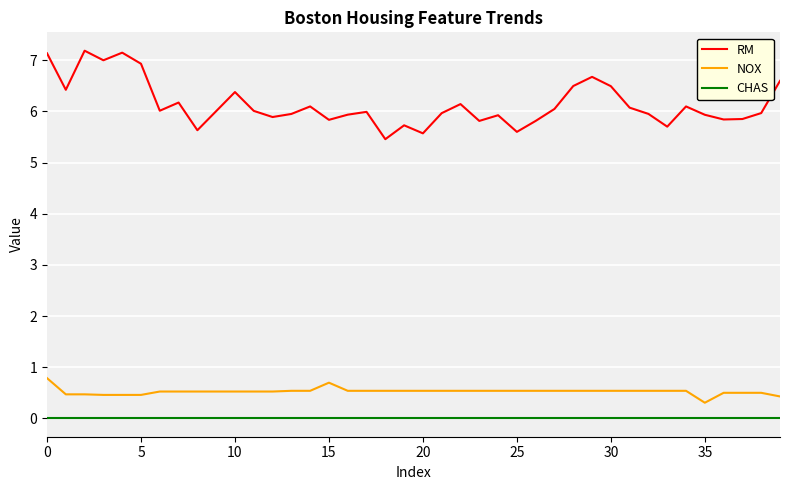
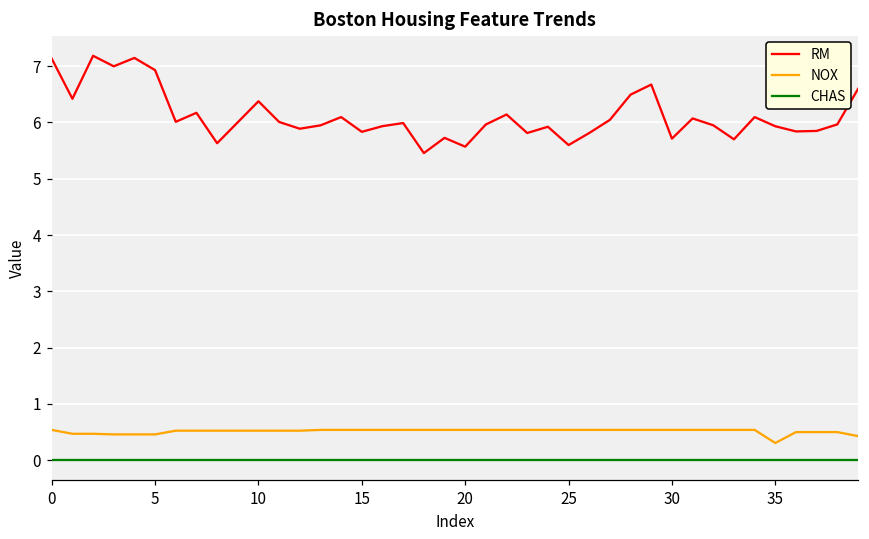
  {
    "RM": {
      "0": 7.1,
      "5": 6.9,
      "10": 6.4,
      "15": 5.8,
      "20": 5.6,
      "25": 5.6,
-     "30": 6.5,
+     "30": 5.7,
      "35": 5.9
    },
    "NOX": {
-     "0": 0.8,
+     "0": 0.5,
      "5": 0.5,
      "10": 0.5,
-     "15": 0.7,
+     "15": 0.5,
      "20": 0.5,
      "25": 0.5,
      "30": 0.5,
      "35": 0.3
    },
    "CHAS": {
      "0": 0.0,
      "5": 0.0,
      "10": 0.0,
      "15": 0.0,
      "20": 0.0,
      "25": 0.0,
      "30": 0.0,
      "35": 0.0
    }
  }
